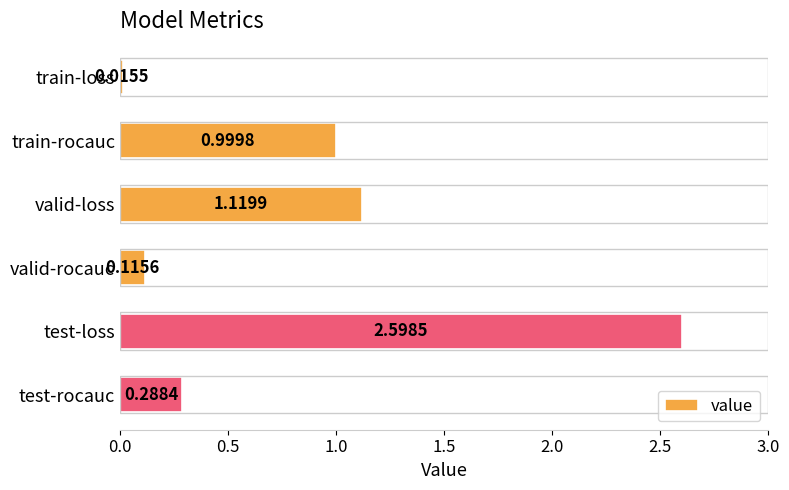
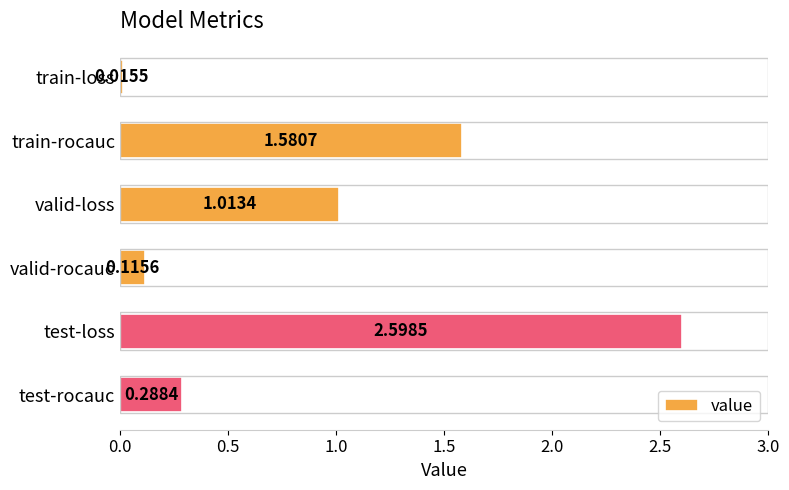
  {
    "train-loss": 0.0155,
-   "train-rocauc": 0.9998,
-   "valid-loss": 1.1199,
+   "train-rocauc": 1.5807,
+   "valid-loss": 1.0134,
    "valid-rocauc": 0.1156,
    "test-loss": 2.5985,
    "test-rocauc": 0.2884
  }
